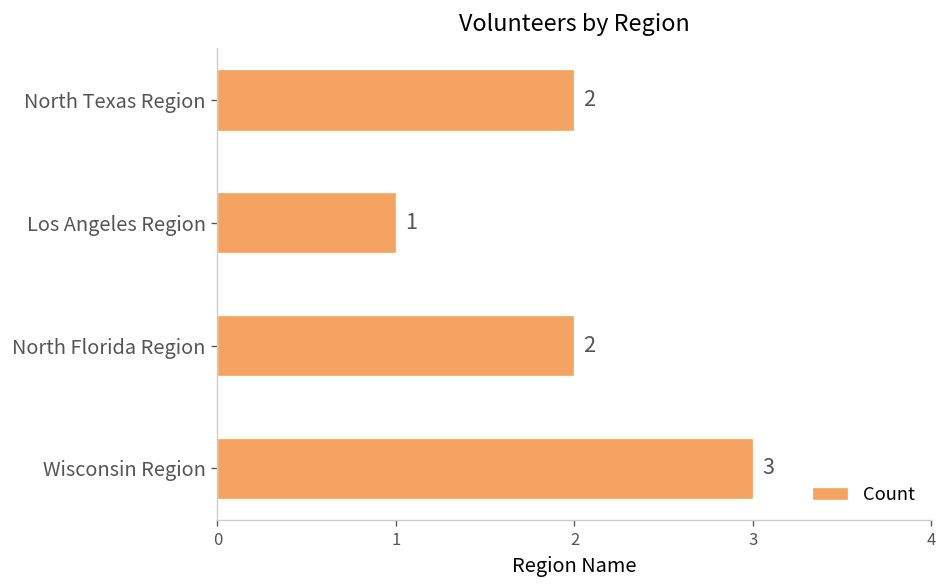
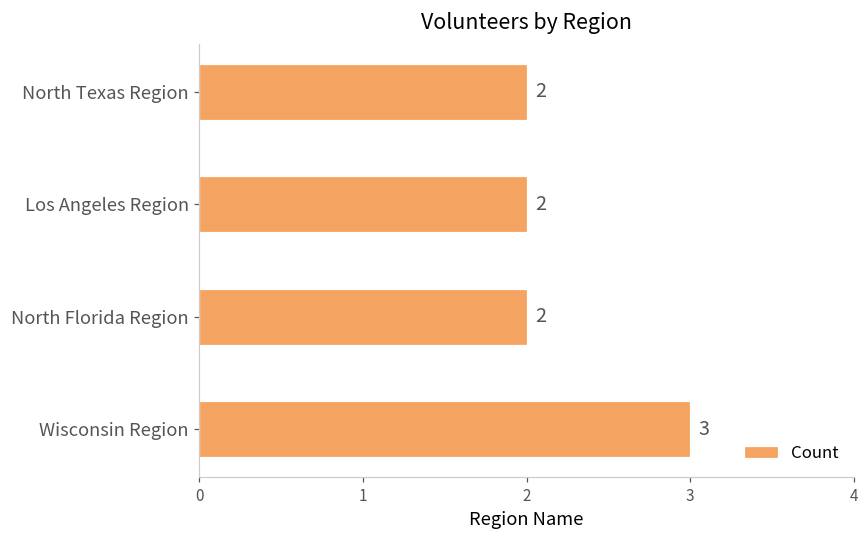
  {
    "North Texas Region": 2,
-   "Los Angeles Region": 1,
+   "Los Angeles Region": 2,
    "North Florida Region": 2,
    "Wisconsin Region": 3
  }
